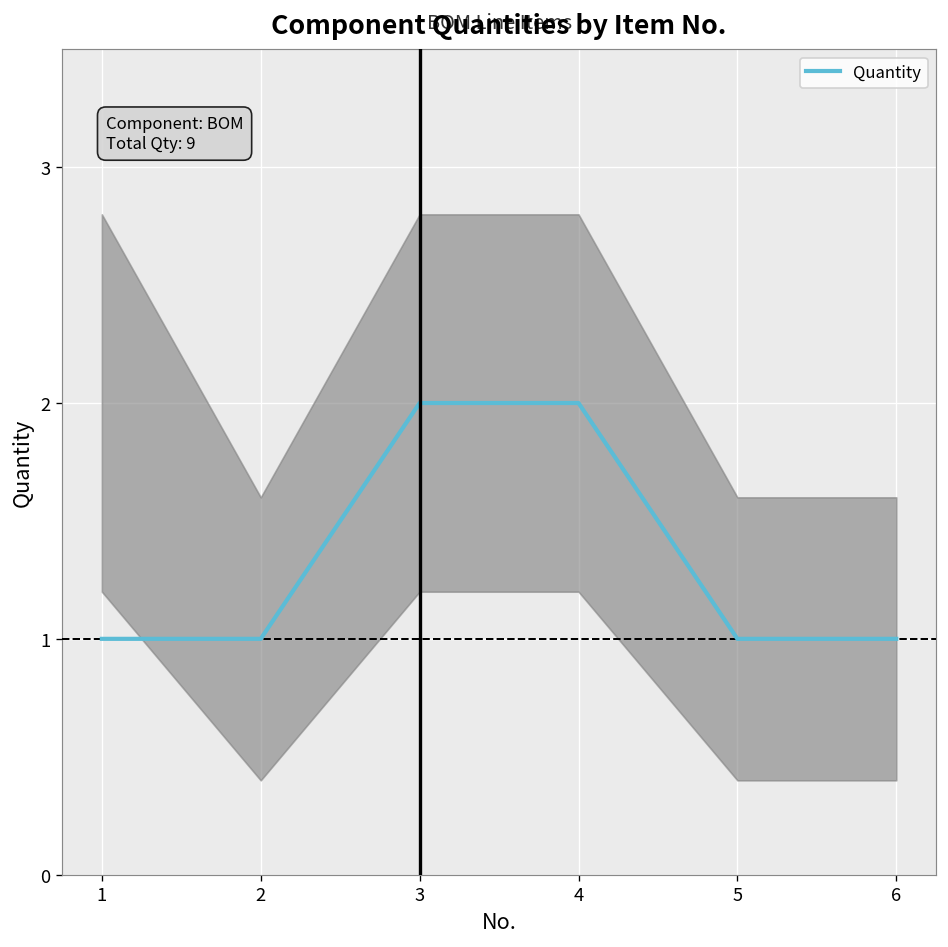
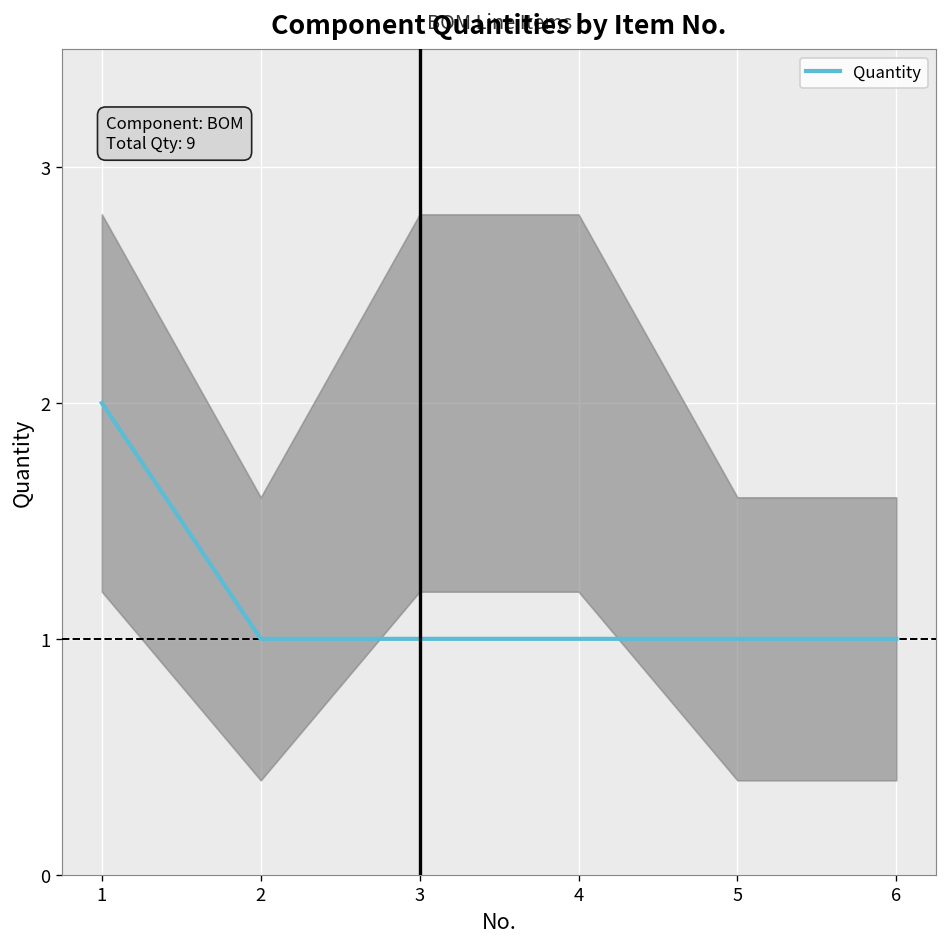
  {
    "Quantity": {
-     "1": 1,
+     "1": 2,
      "2": 1,
-     "3": 2,
-     "4": 2,
+     "3": 1,
+     "4": 1,
      "5": 1,
      "6": 1
    }
  }
